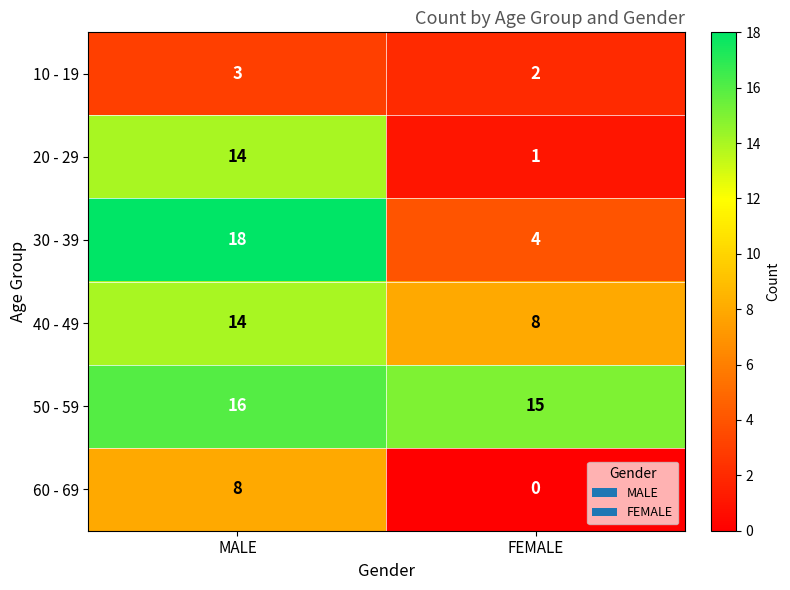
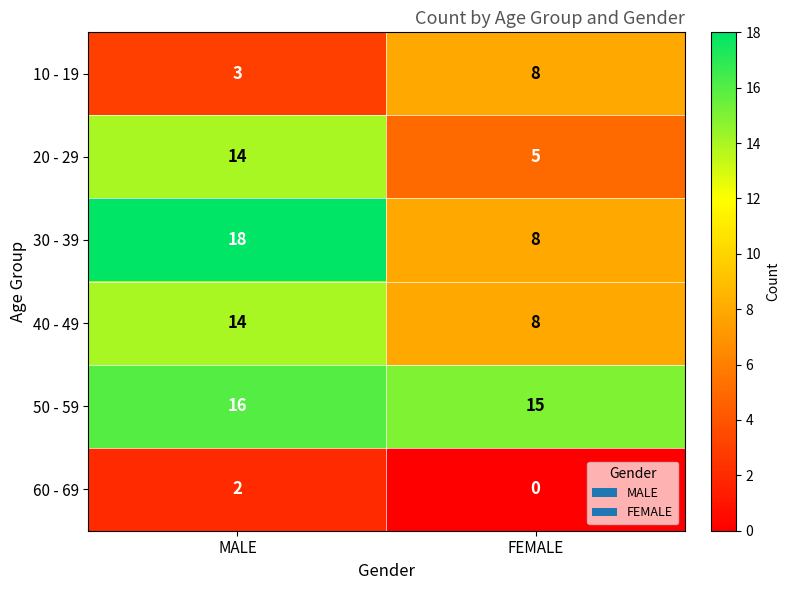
  {
    "10 - 19": {
      "MALE": 3,
-     "FEMALE": 2
+     "FEMALE": 8
    },
    "20 - 29": {
      "MALE": 14,
-     "FEMALE": 1
+     "FEMALE": 5
    },
    "30 - 39": {
      "MALE": 18,
-     "FEMALE": 4
+     "FEMALE": 8
    },
    "40 - 49": {
      "MALE": 14,
      "FEMALE": 8
    },
    "50 - 59": {
      "MALE": 16,
      "FEMALE": 15
    },
    "60 - 69": {
-     "MALE": 8,
+     "MALE": 2,
      "FEMALE": 0
    }
  }
